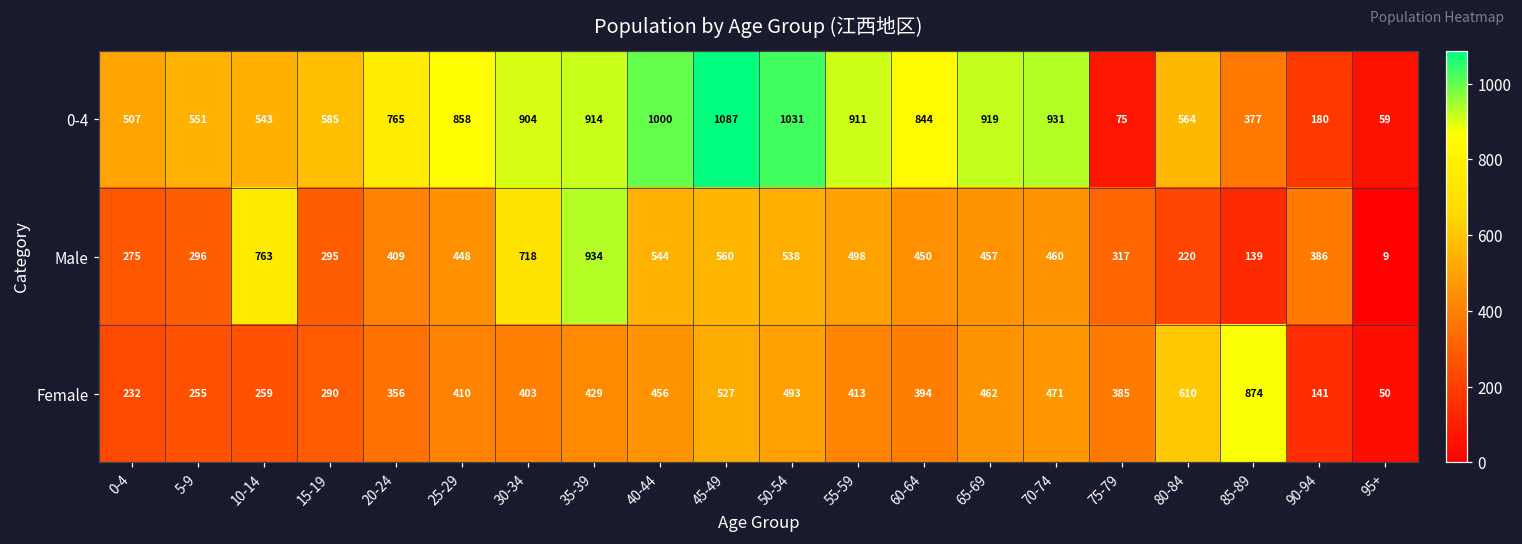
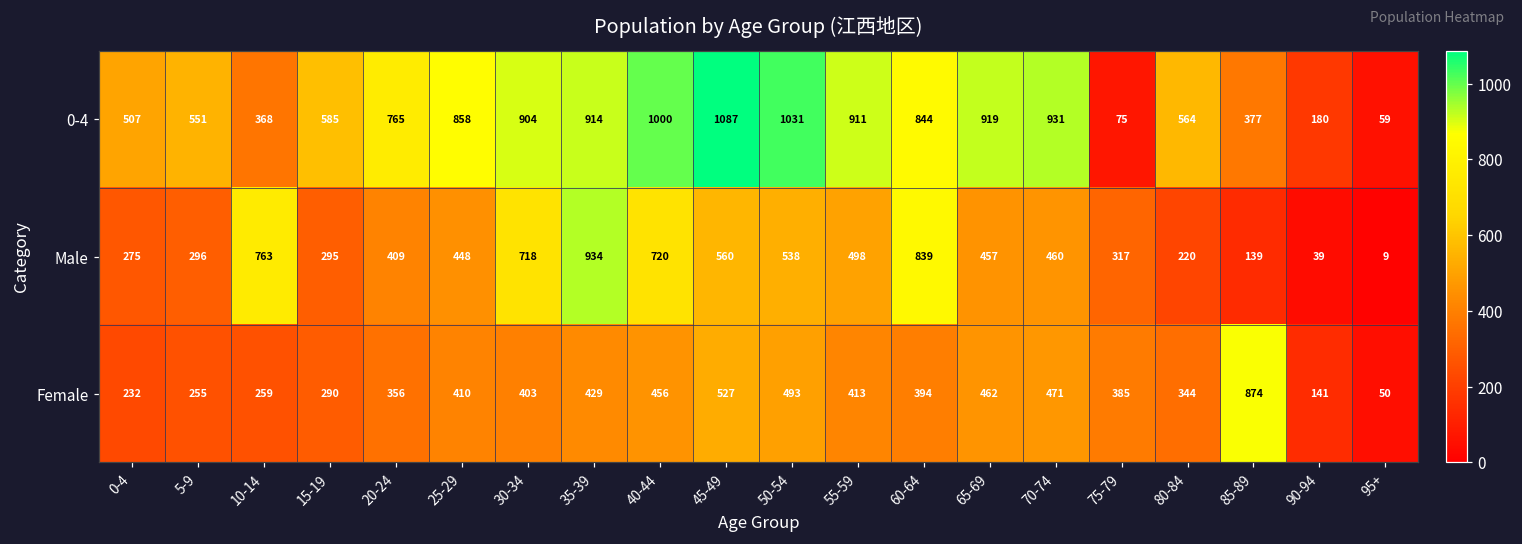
  {
    "0-4": {
      "0-4": 507,
      "5-9": 551,
-     "10-14": 543,
+     "10-14": 368,
      "15-19": 585,
      "20-24": 765,
      "25-29": 858,
      "30-34": 904,
      "35-39": 914,
      "40-44": 1000,
      "45-49": 1087,
      "50-54": 1031,
      "55-59": 911,
      "60-64": 844,
      "65-69": 919,
      "70-74": 931,
      "75-79": 75,
      "80-84": 564,
      "85-89": 377,
      "90-94": 180,
      "95+": 59
    },
    "Male": {
      "0-4": 275,
      "5-9": 296,
      "10-14": 763,
      "15-19": 295,
      "20-24": 409,
      "25-29": 448,
      "30-34": 718,
      "35-39": 934,
-     "40-44": 544,
+     "40-44": 720,
      "45-49": 560,
      "50-54": 538,
      "55-59": 498,
-     "60-64": 450,
+     "60-64": 839,
      "65-69": 457,
      "70-74": 460,
      "75-79": 317,
      "80-84": 220,
      "85-89": 139,
-     "90-94": 386,
+     "90-94": 39,
      "95+": 9
    },
    "Female": {
      "0-4": 232,
      "5-9": 255,
      "10-14": 259,
      "15-19": 290,
      "20-24": 356,
      "25-29": 410,
      "30-34": 403,
      "35-39": 429,
      "40-44": 456,
      "45-49": 527,
      "50-54": 493,
      "55-59": 413,
      "60-64": 394,
      "65-69": 462,
      "70-74": 471,
      "75-79": 385,
-     "80-84": 610,
+     "80-84": 344,
      "85-89": 874,
      "90-94": 141,
      "95+": 50
    }
  }
